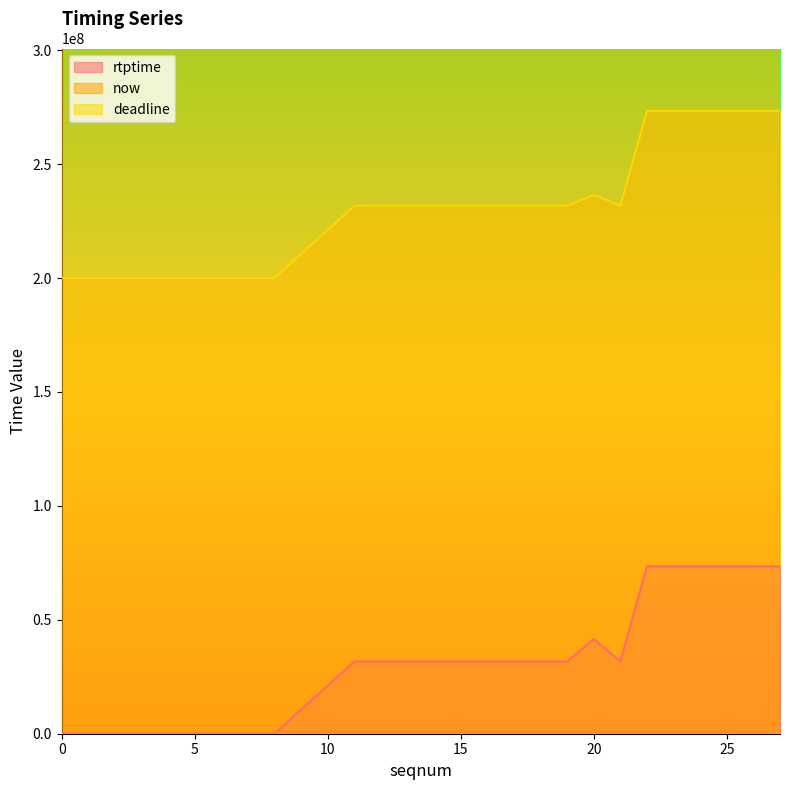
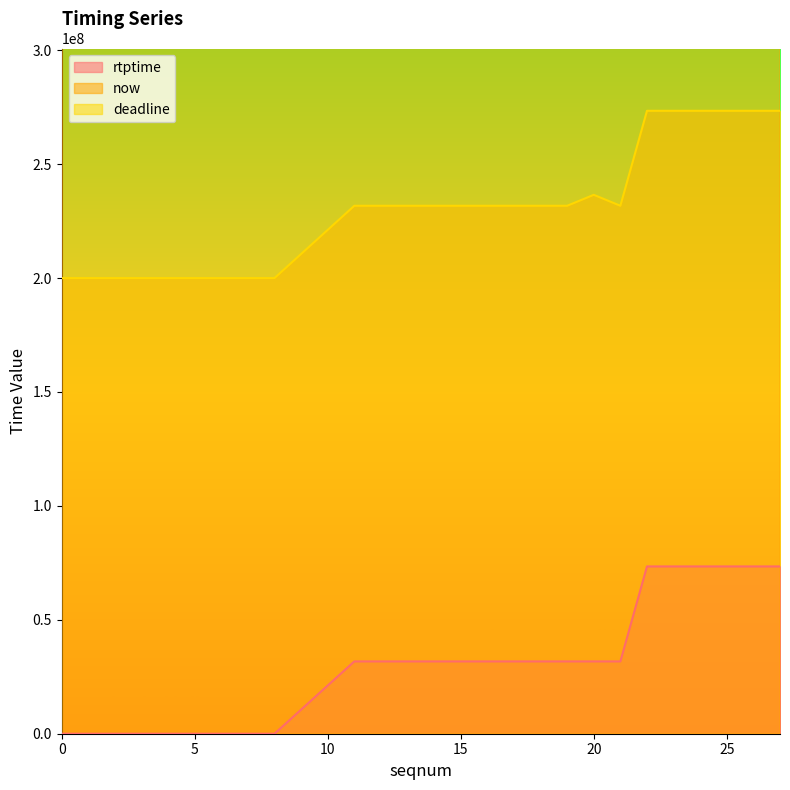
  {
    "rtptime": {
      "0": 0,
      "5": 0,
-     "20": 42000000,
+     "20": 32000000,
      "25": 73000000
    }
  }
